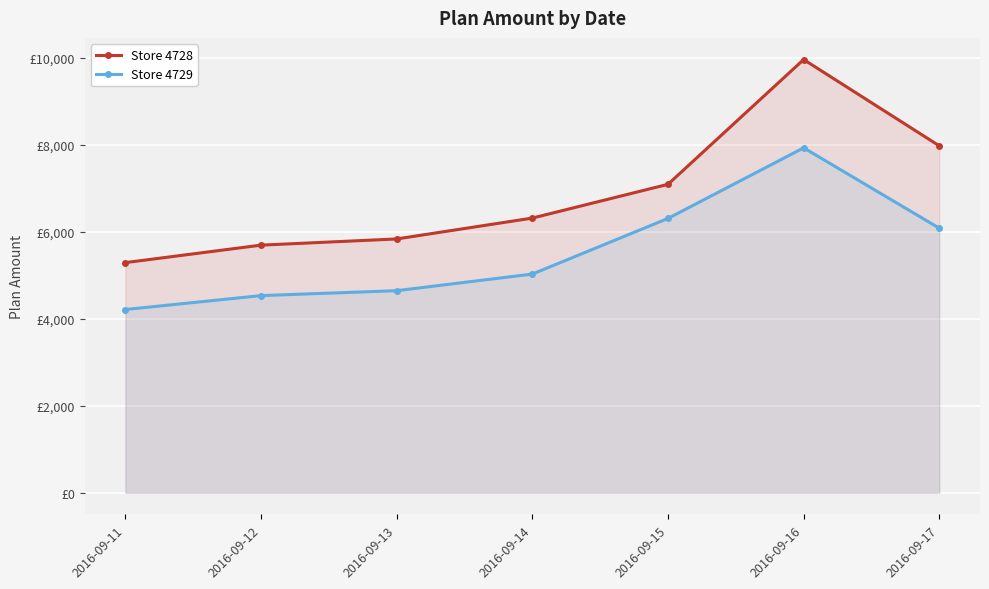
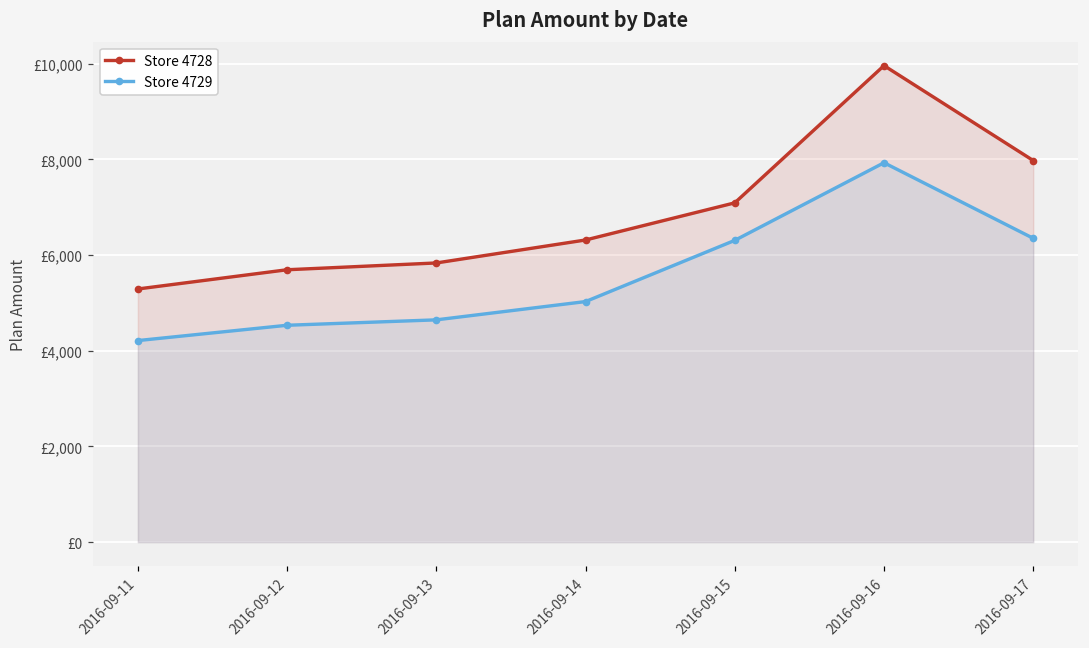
  {
    "Store 4728": {
      "2016-09-11": "£5,300",
      "2016-09-12": "£5,700",
      "2016-09-13": "£5,800",
      "2016-09-14": "£6,300",
      "2016-09-15": "£7,100",
      "2016-09-16": "£10,000",
      "2016-09-17": "£8,000"
    },
    "Store 4729": {
      "2016-09-11": "£4,200",
      "2016-09-12": "£4,500",
      "2016-09-13": "£4,600",
      "2016-09-14": "£5,000",
      "2016-09-15": "£6,300",
      "2016-09-16": "£7,900",
-     "2016-09-17": "£6,100"
+     "2016-09-17": "£6,300"
    }
  }
